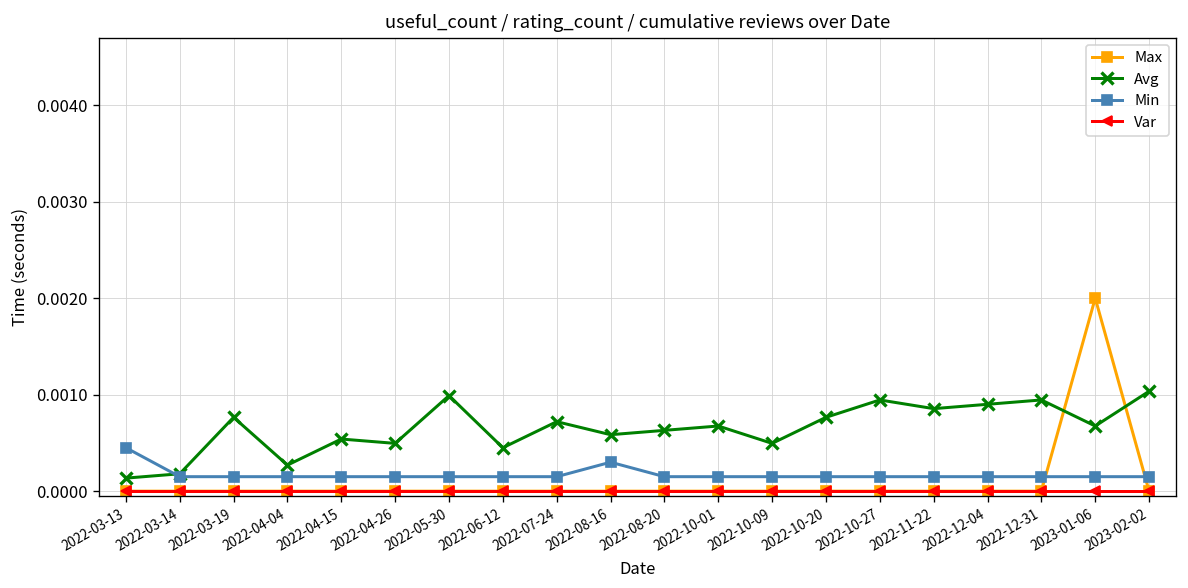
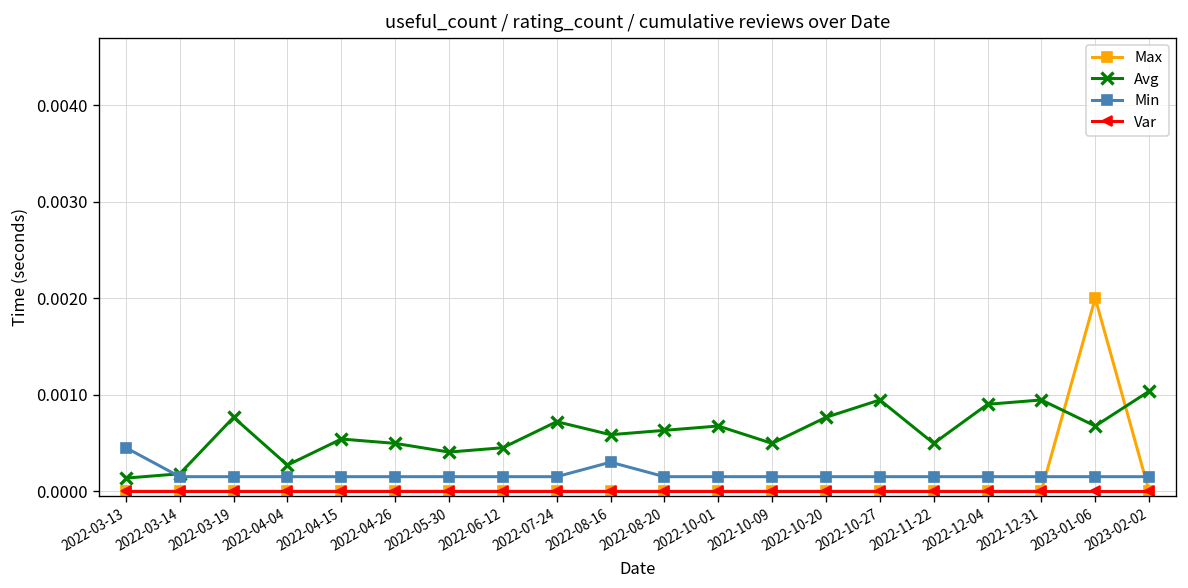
  {
    "Max": {
      "2023-01-06": 0.0020
    },
    "Avg": {
      "2022-03-13": 0.0001,
      "2022-03-19": 0.0008,
      "2022-04-04": 0.0003,
      "2022-04-15": 0.0005,
      "2022-04-26": 0.0005,
-     "2022-05-30": 0.0010,
+     "2022-05-30": 0.0004,
      "2022-06-12": 0.0005,
      "2022-07-24": 0.0007,
      "2022-08-16": 0.0006,
      "2022-08-20": 0.0006,
      "2022-10-01": 0.0007,
      "2022-10-09": 0.0005,
      "2022-10-20": 0.0008,
      "2022-10-27": 0.0009,
-     "2022-11-22": 0.0009,
+     "2022-11-22": 0.0005,
      "2022-12-04": 0.0009,
      "2022-12-31": 0.0009,
      "2023-01-06": 0.0007,
      "2023-02-02": 0.0010
    },
    "Min": {
      "2022-03-13": 0.0005,
      "2022-03-19": 0.0002,
      "2022-04-04": 0.0002,
      "2022-04-15": 0.0002,
      "2022-04-26": 0.0002,
      "2022-05-30": 0.0002,
      "2022-06-12": 0.0002,
      "2022-07-24": 0.0002,
      "2022-08-16": 0.0003,
      "2022-08-20": 0.0002,
      "2022-10-01": 0.0002,
      "2022-10-09": 0.0002,
      "2022-10-20": 0.0002,
      "2022-10-27": 0.0002,
      "2022-11-22": 0.0002,
      "2022-12-04": 0.0002,
      "2022-12-31": 0.0002,
      "2023-01-06": 0.0002,
      "2023-02-02": 0.0002
    },
    "Var": {
      "2023-01-06": 0.0000
    }
  }
